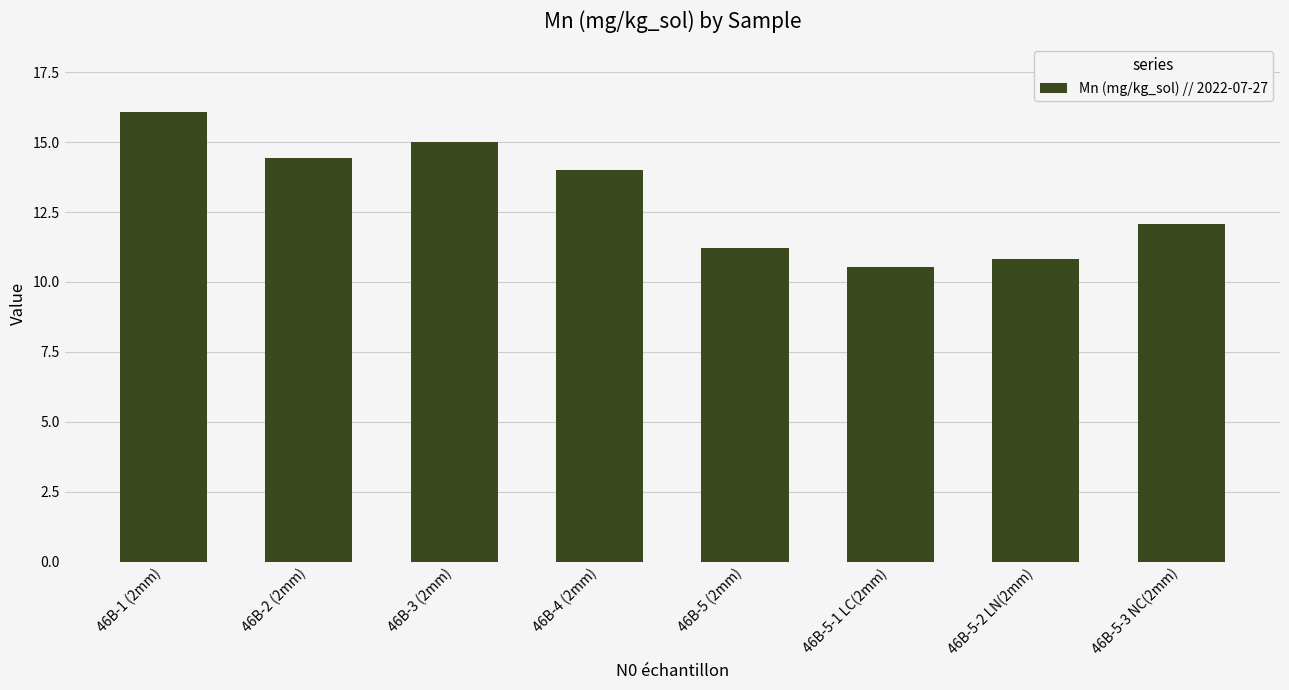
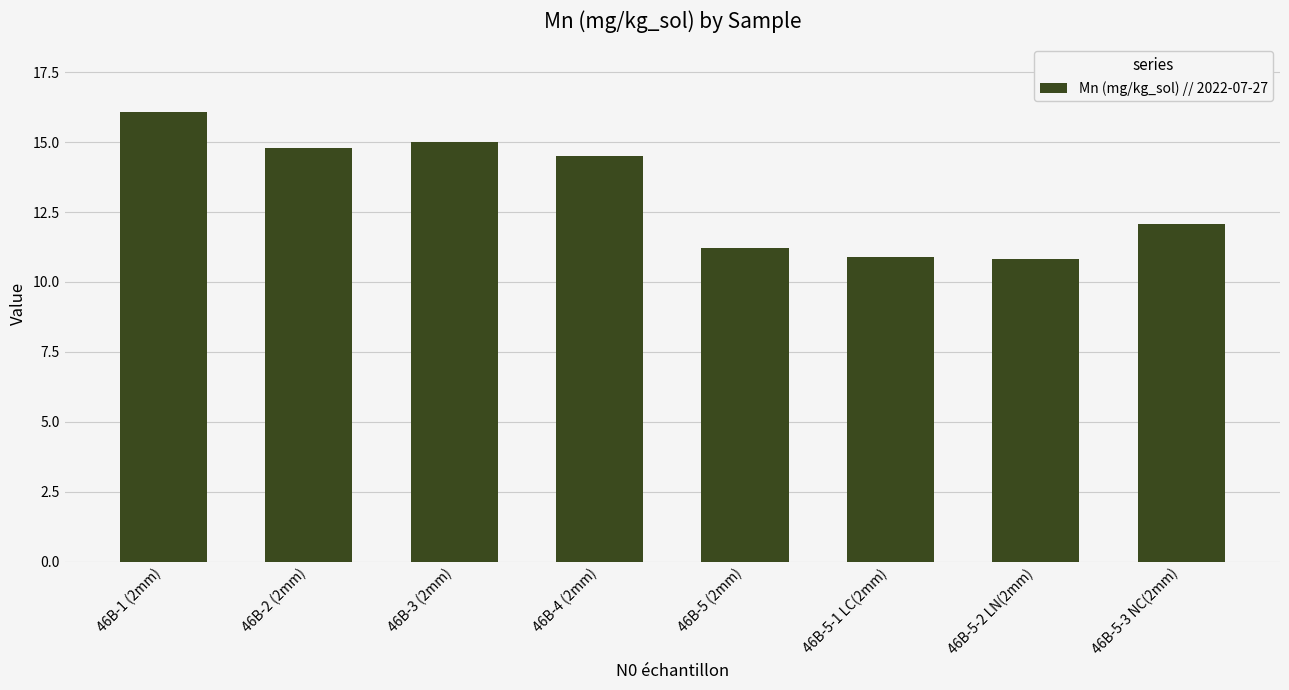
  {
    "46B-1 (2mm)": 16.1,
-   "46B-2 (2mm)": 14.4,
+   "46B-2 (2mm)": 14.8,
    "46B-3 (2mm)": 15.0,
-   "46B-4 (2mm)": 14.0,
+   "46B-4 (2mm)": 14.5,
    "46B-5 (2mm)": 11.2,
-   "46B-5-1 LC(2mm)": 10.5,
+   "46B-5-1 LC(2mm)": 10.9,
    "46B-5-2 LN(2mm)": 10.8,
    "46B-5-3 NC(2mm)": 12.1
  }
